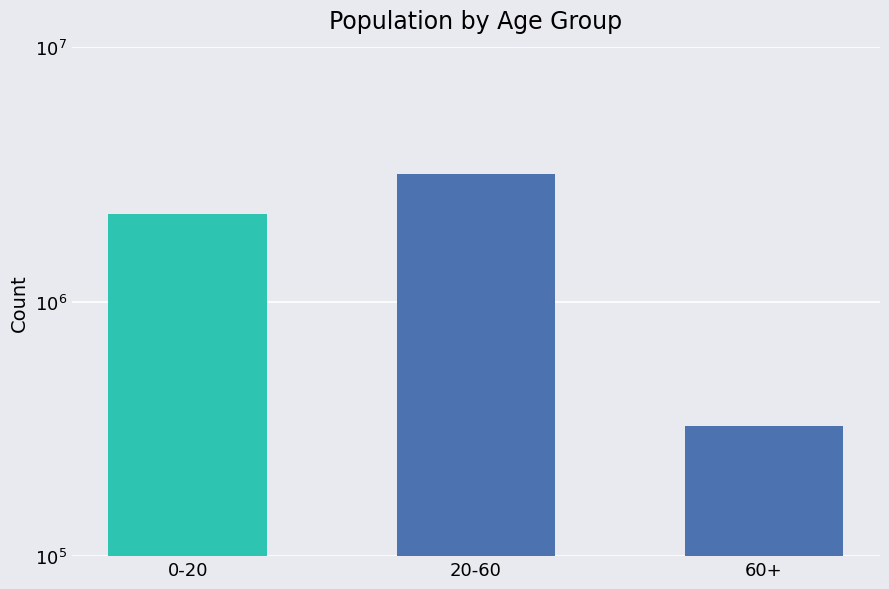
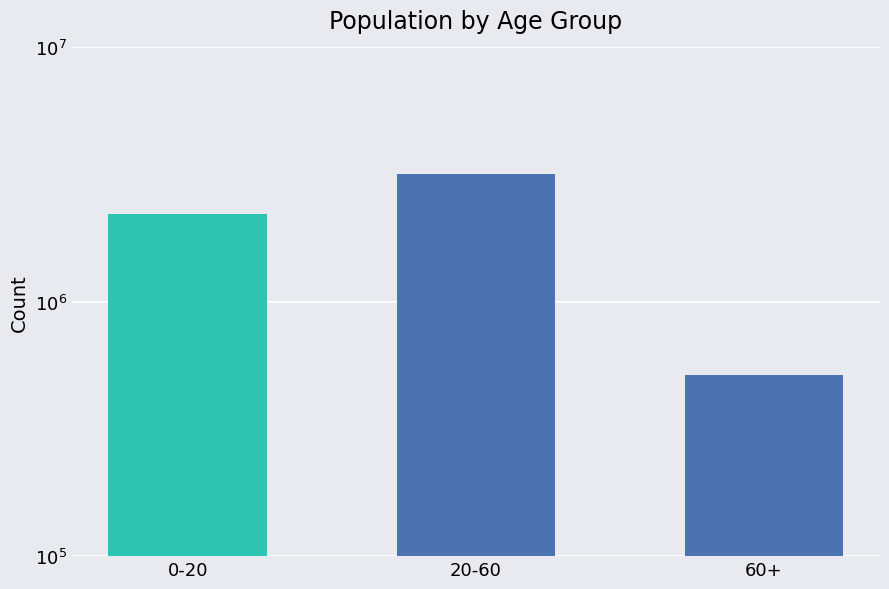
  {
    "0-20": 2200000,
    "20-60": 3200000,
-   "60+": 320000
+   "60+": 510000
  }
